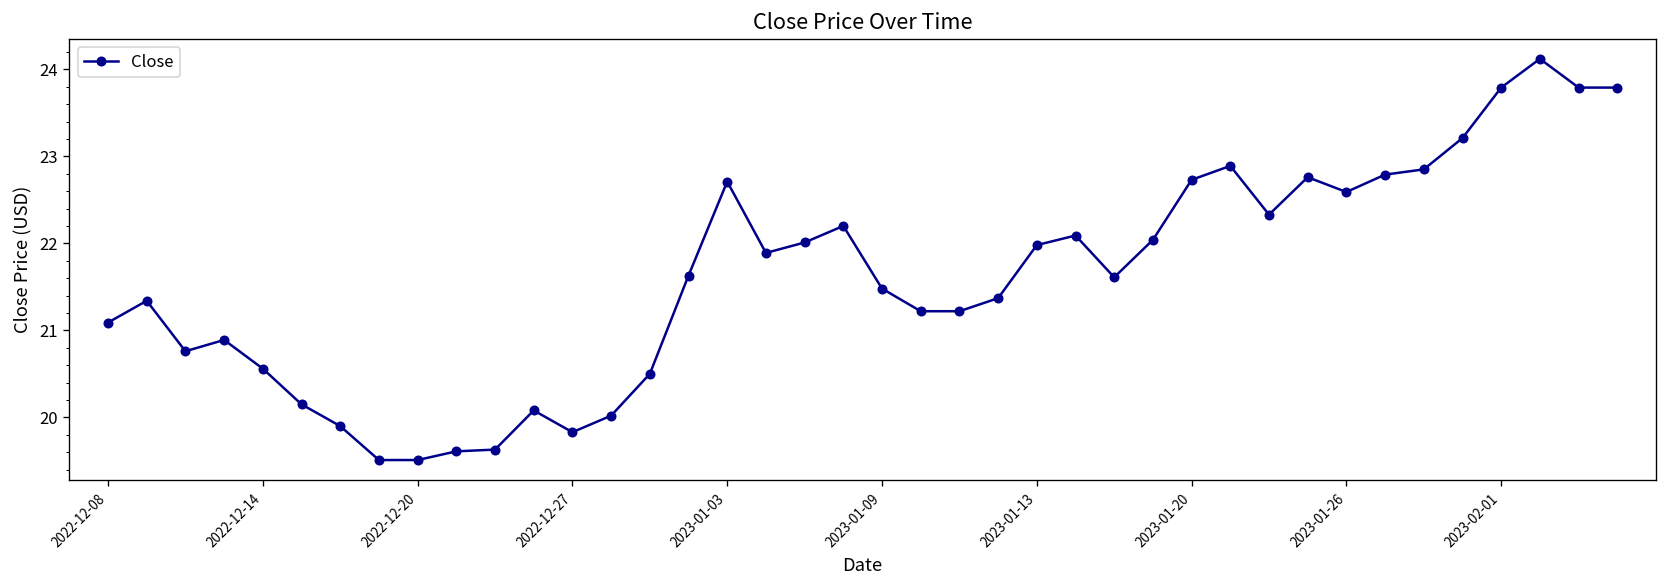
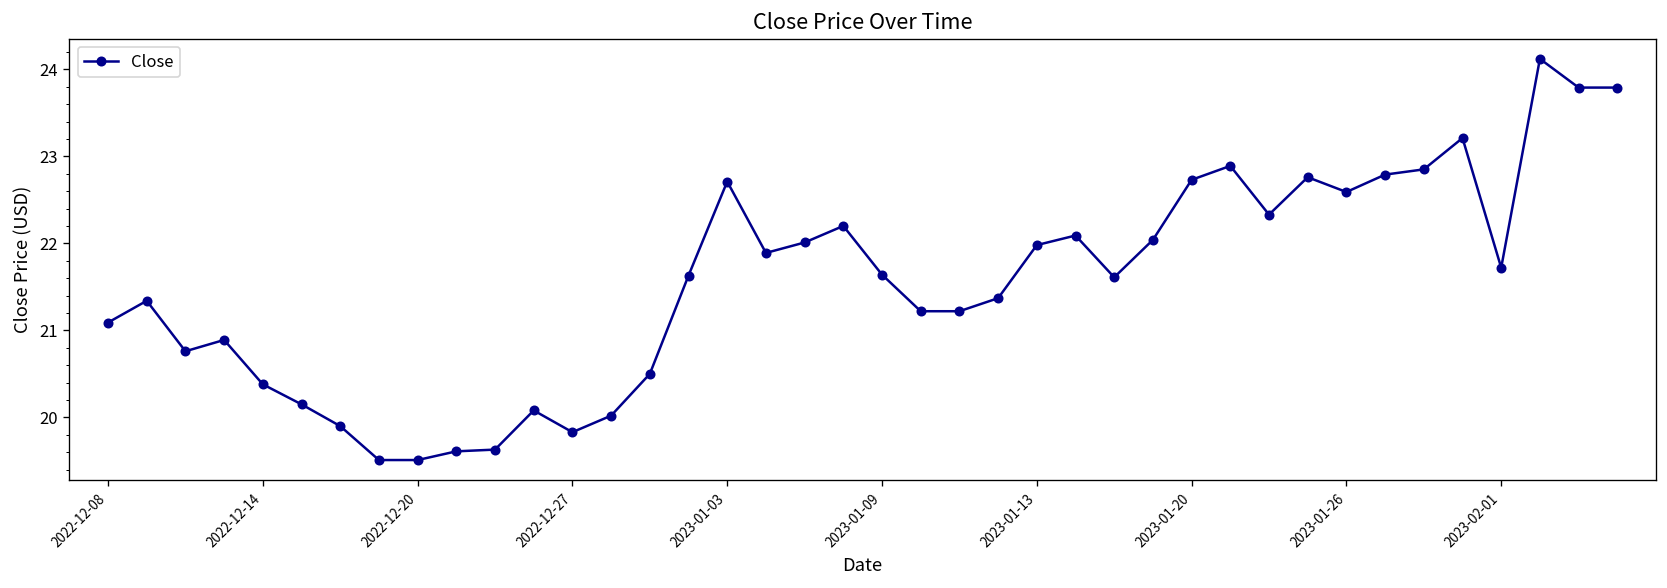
  {
    "2022-12-08": 21.1,
-   "2022-12-14": 20.6,
+   "2022-12-14": 20.4,
    "2022-12-20": 19.5,
    "2022-12-27": 19.8,
    "2023-01-03": 22.7,
-   "2023-01-09": 21.5,
+   "2023-01-09": 21.6,
    "2023-01-13": 22.0,
    "2023-01-20": 22.7,
    "2023-01-26": 22.6,
-   "2023-02-01": 23.8
+   "2023-02-01": 21.7
  }
